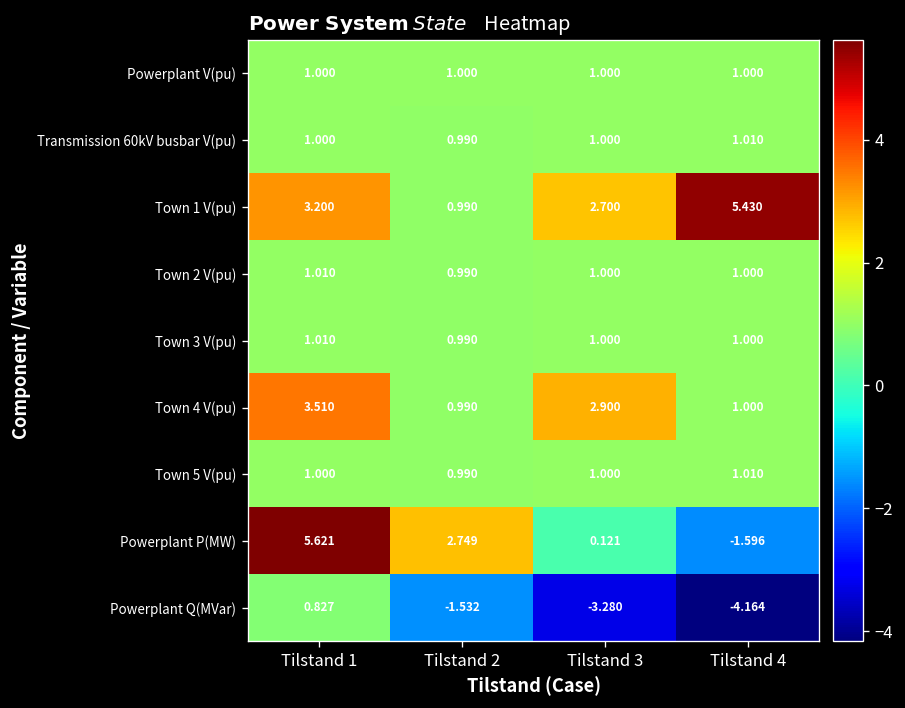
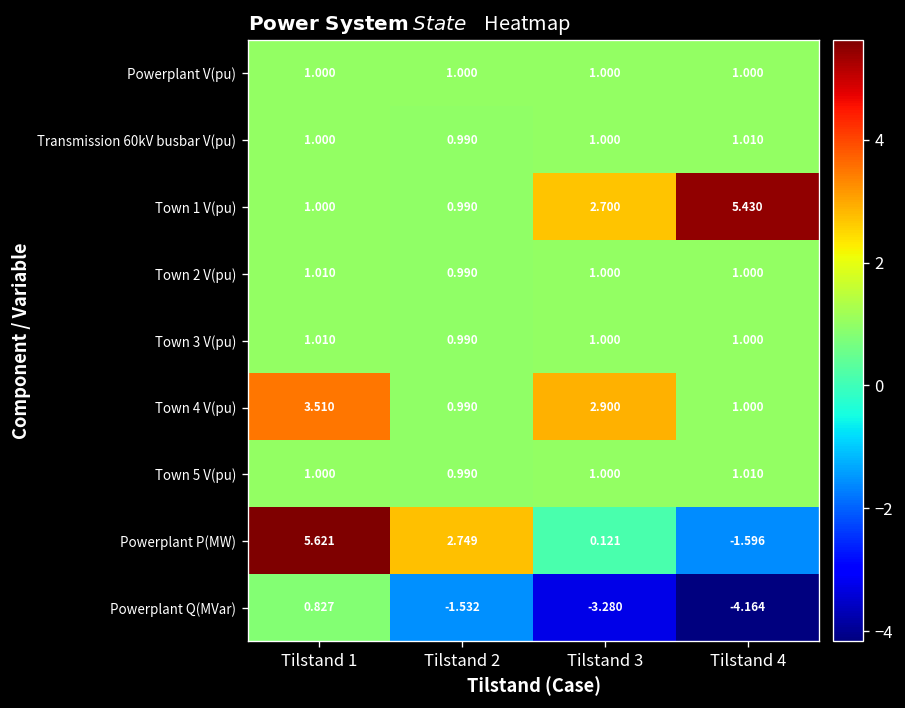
  {
    "Powerplant V(pu)": {
      "Tilstand 1": 1.000,
      "Tilstand 2": 1.000,
      "Tilstand 3": 1.000,
      "Tilstand 4": 1.000
    },
    "Transmission 60kV busbar V(pu)": {
      "Tilstand 1": 1.000,
      "Tilstand 2": 0.990,
      "Tilstand 3": 1.000,
      "Tilstand 4": 1.010
    },
    "Town 1 V(pu)": {
-     "Tilstand 1": 3.200,
+     "Tilstand 1": 1.000,
      "Tilstand 2": 0.990,
      "Tilstand 3": 2.700,
      "Tilstand 4": 5.430
    },
    "Town 2 V(pu)": {
      "Tilstand 1": 1.010,
      "Tilstand 2": 0.990,
      "Tilstand 3": 1.000,
      "Tilstand 4": 1.000
    },
    "Town 3 V(pu)": {
      "Tilstand 1": 1.010,
      "Tilstand 2": 0.990,
      "Tilstand 3": 1.000,
      "Tilstand 4": 1.000
    },
    "Town 4 V(pu)": {
      "Tilstand 1": 3.510,
      "Tilstand 2": 0.990,
      "Tilstand 3": 2.900,
      "Tilstand 4": 1.000
    },
    "Town 5 V(pu)": {
      "Tilstand 1": 1.000,
      "Tilstand 2": 0.990,
      "Tilstand 3": 1.000,
      "Tilstand 4": 1.010
    },
    "Powerplant P(MW)": {
      "Tilstand 1": 5.621,
      "Tilstand 2": 2.749,
      "Tilstand 3": 0.121,
      "Tilstand 4": -1.596
    },
    "Powerplant Q(MVar)": {
      "Tilstand 1": 0.827,
      "Tilstand 2": -1.532,
      "Tilstand 3": -3.280,
      "Tilstand 4": -4.164
    }
  }
